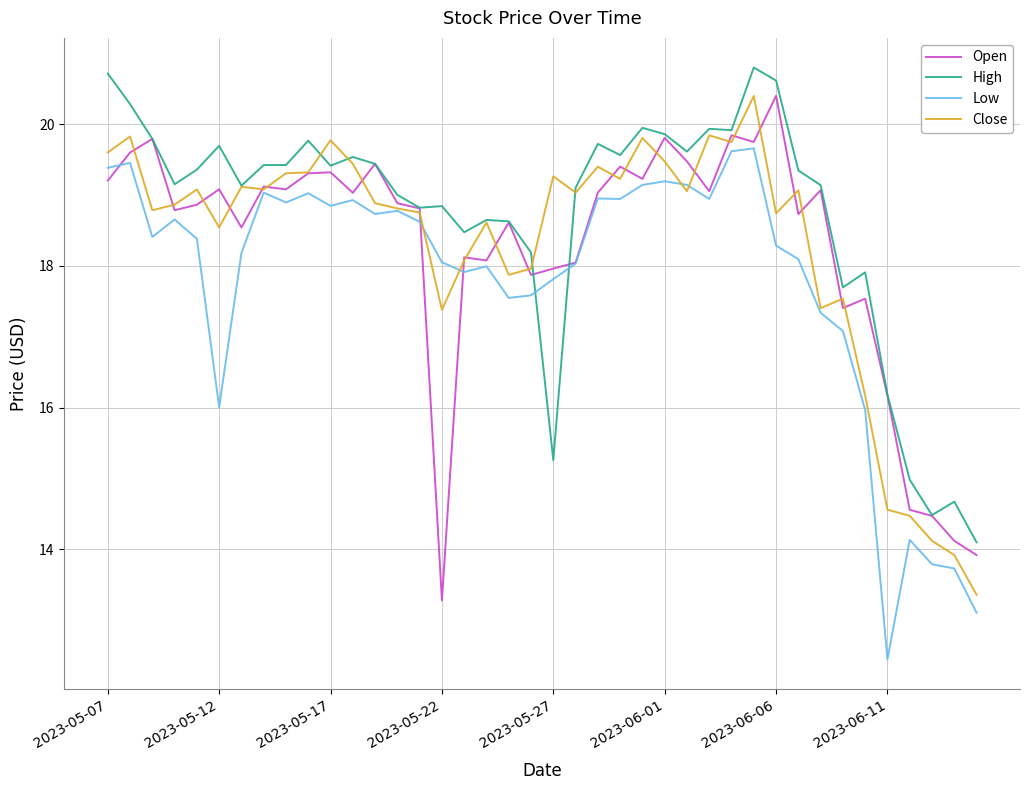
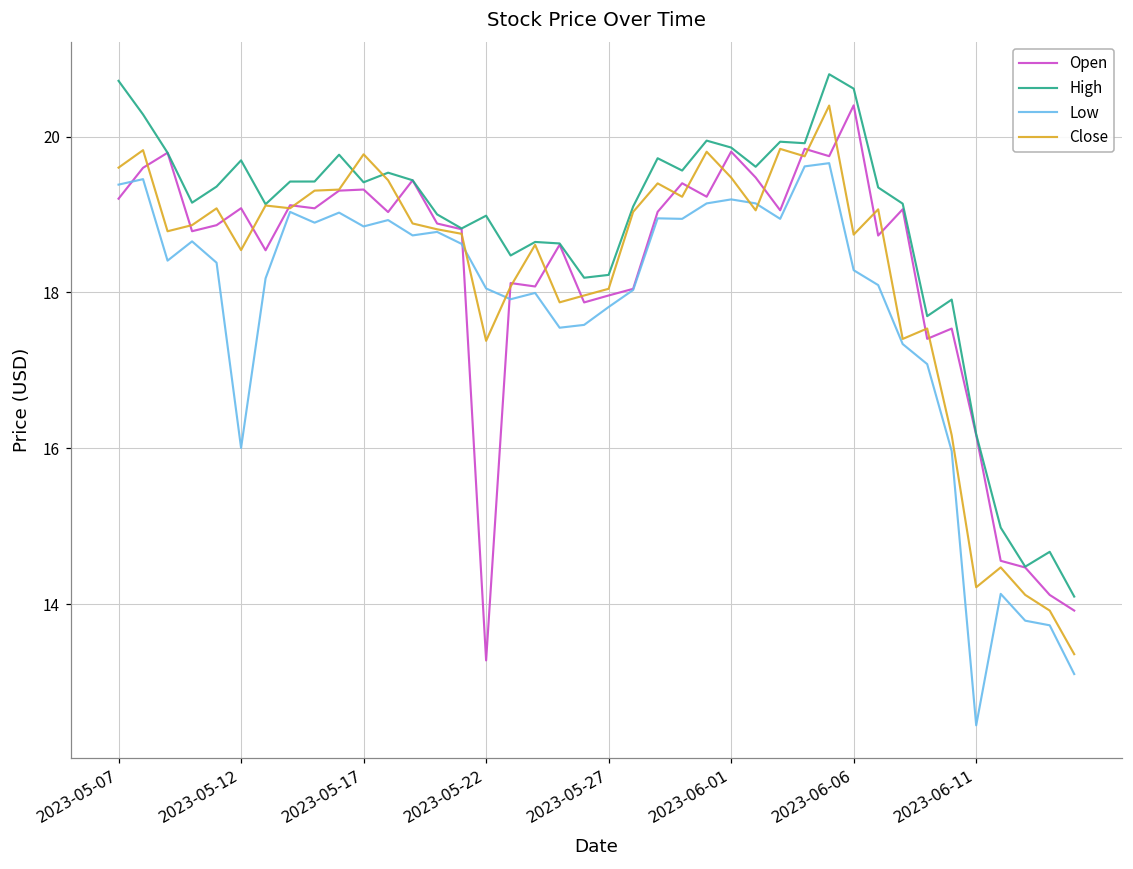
  {
    "Open": {
      "2023-05-07": 19.2,
      "2023-05-12": 19.1,
      "2023-05-17": 19.3,
      "2023-05-22": 13.3,
      "2023-05-27": 18.0,
      "2023-06-01": 19.8,
      "2023-06-06": 20.4
    },
    "High": {
      "2023-05-07": 20.7,
      "2023-05-12": 19.7,
      "2023-05-17": 19.4,
-     "2023-05-22": 18.8,
-     "2023-05-27": 15.3,
+     "2023-05-22": 19.0,
+     "2023-05-27": 18.2,
      "2023-06-01": 19.9,
      "2023-06-06": 20.6
    },
    "Low": {
      "2023-05-07": 19.4,
      "2023-05-12": 16.0,
      "2023-05-17": 18.8,
      "2023-05-22": 18.1,
      "2023-05-27": 17.8,
      "2023-06-01": 19.2,
      "2023-06-06": 18.3,
      "2023-06-11": 12.4
    },
    "Close": {
      "2023-05-07": 19.6,
      "2023-05-12": 18.5,
      "2023-05-17": 19.8,
      "2023-05-22": 17.4,
-     "2023-05-27": 19.3,
+     "2023-05-27": 18.0,
      "2023-06-01": 19.5,
      "2023-06-06": 18.7,
-     "2023-06-11": 14.6
+     "2023-06-11": 14.2
    }
  }
